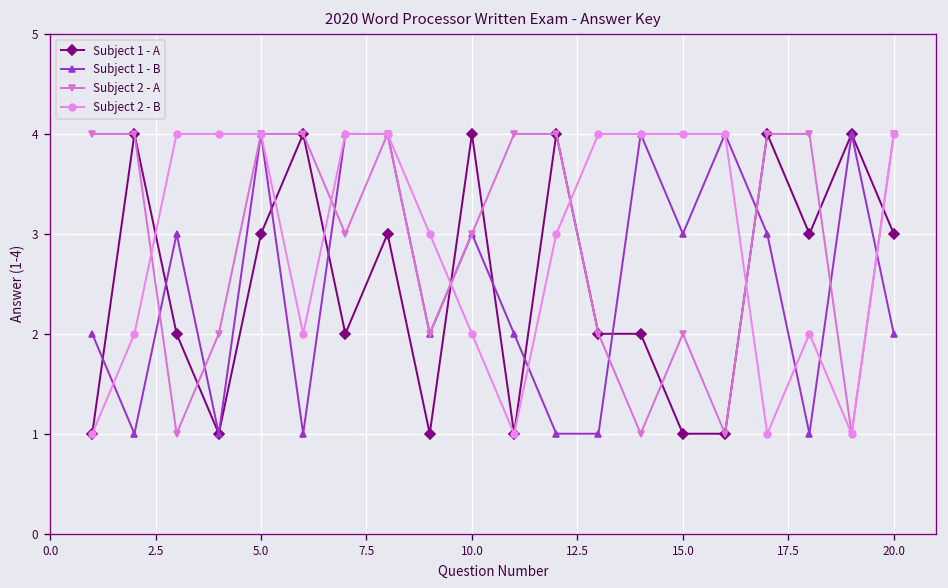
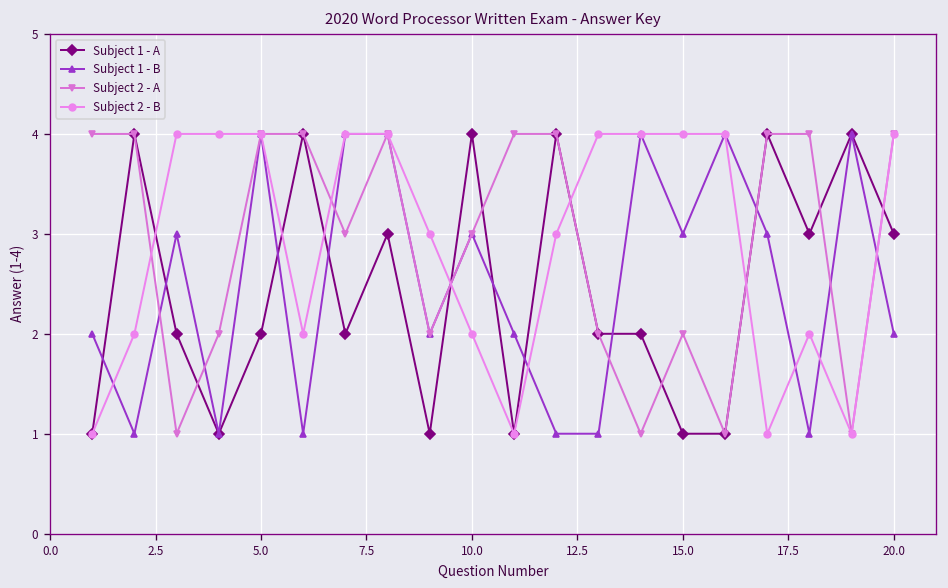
  {
    "Subject 1 - A": {
-     "5.0": 3,
+     "5.0": 2,
      "10.0": 4,
      "15.0": 1,
      "20.0": 3
    },
    "Subject 1 - B": {
      "15.0": 3,
      "20.0": 2
    }
  }
